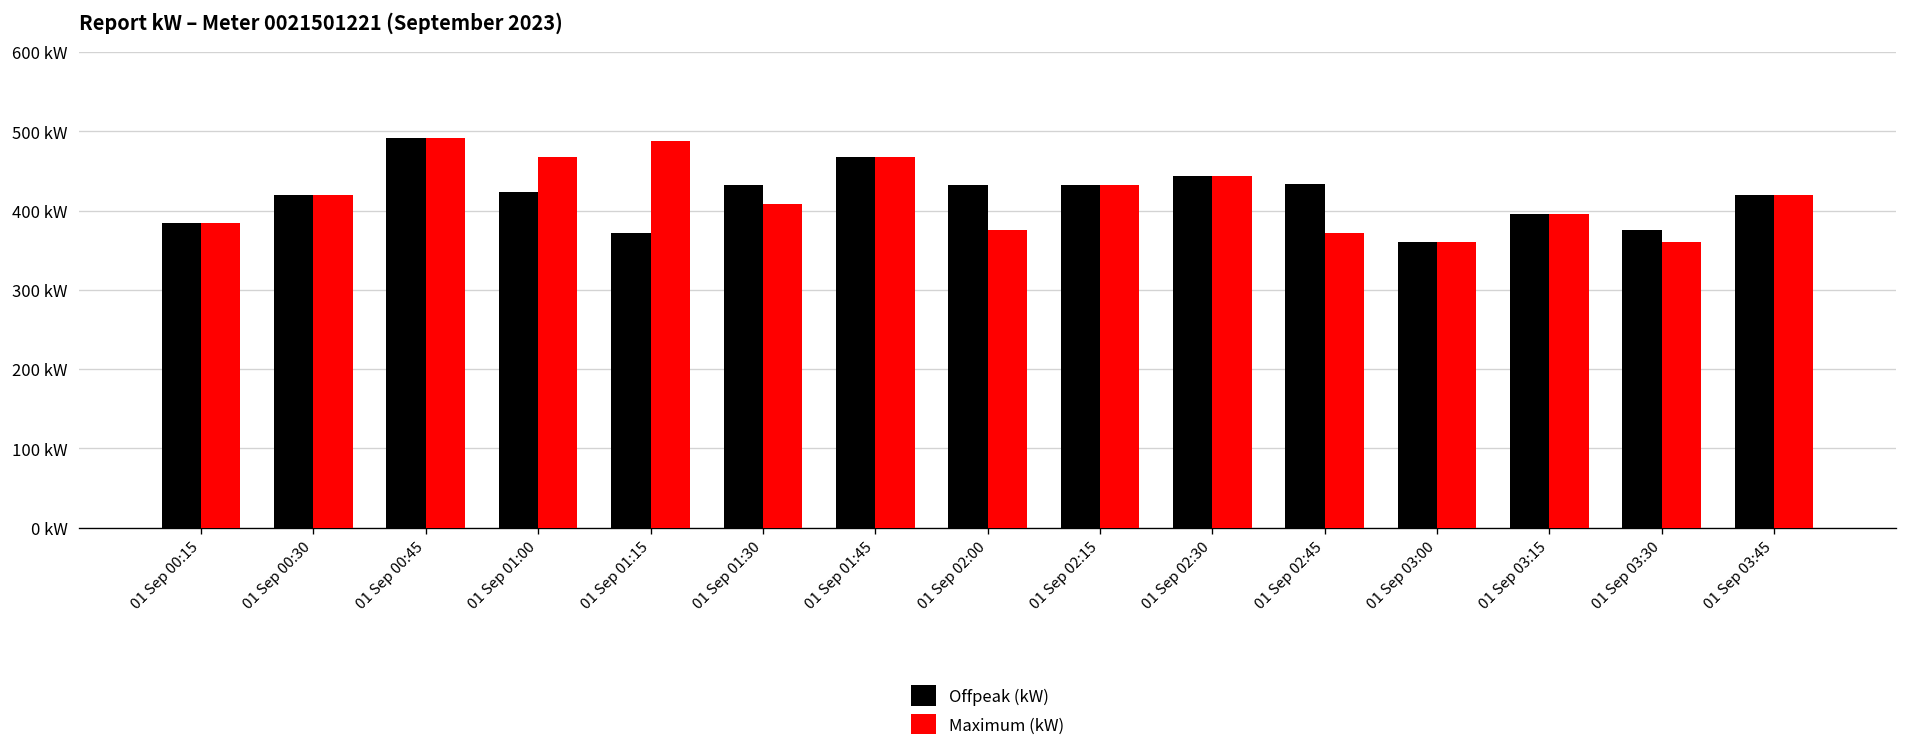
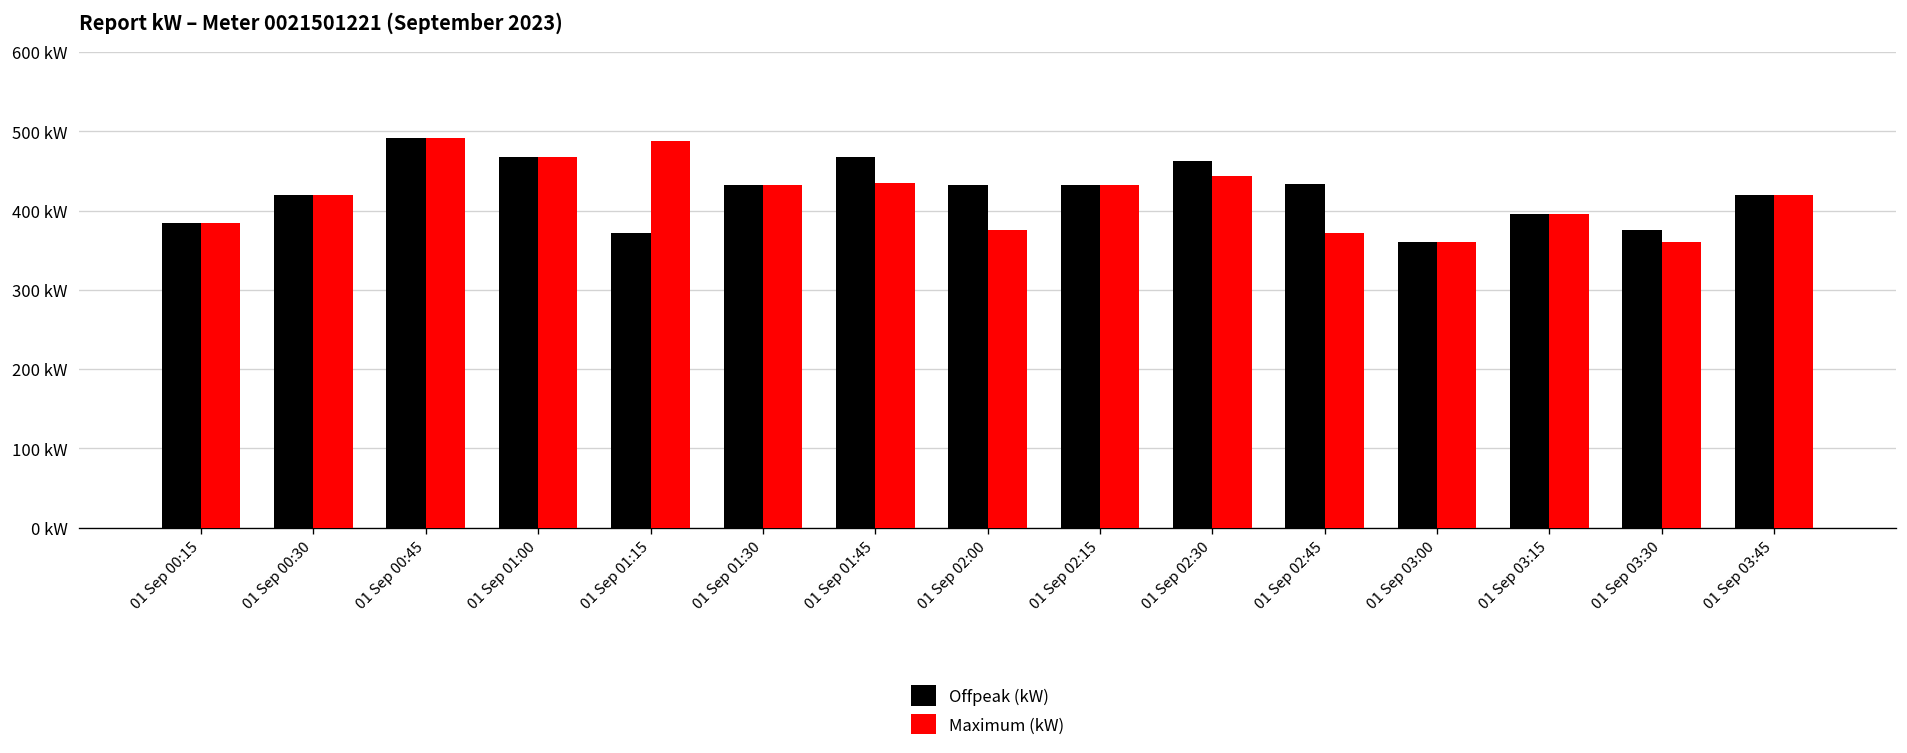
  {
    "Offpeak (kW)": {
      "01 Sep 00:15": "380 kW",
      "01 Sep 00:30": "420 kW",
      "01 Sep 00:45": "490 kW",
-     "01 Sep 01:00": "420 kW",
+     "01 Sep 01:00": "470 kW",
      "01 Sep 01:15": "370 kW",
      "01 Sep 01:30": "430 kW",
      "01 Sep 01:45": "470 kW",
      "01 Sep 02:00": "430 kW",
      "01 Sep 02:15": "430 kW",
-     "01 Sep 02:30": "440 kW",
+     "01 Sep 02:30": "460 kW",
      "01 Sep 02:45": "430 kW",
      "01 Sep 03:00": "360 kW",
      "01 Sep 03:15": "400 kW",
      "01 Sep 03:30": "380 kW",
      "01 Sep 03:45": "420 kW"
    },
    "Maximum (kW)": {
      "01 Sep 00:15": "380 kW",
      "01 Sep 00:30": "420 kW",
      "01 Sep 00:45": "490 kW",
      "01 Sep 01:00": "470 kW",
      "01 Sep 01:15": "490 kW",
-     "01 Sep 01:30": "410 kW",
-     "01 Sep 01:45": "470 kW",
+     "01 Sep 01:30": "430 kW",
+     "01 Sep 01:45": "440 kW",
      "01 Sep 02:00": "380 kW",
      "01 Sep 02:15": "430 kW",
      "01 Sep 02:30": "440 kW",
      "01 Sep 02:45": "370 kW",
      "01 Sep 03:00": "360 kW",
      "01 Sep 03:15": "400 kW",
      "01 Sep 03:30": "360 kW",
      "01 Sep 03:45": "420 kW"
    }
  }
